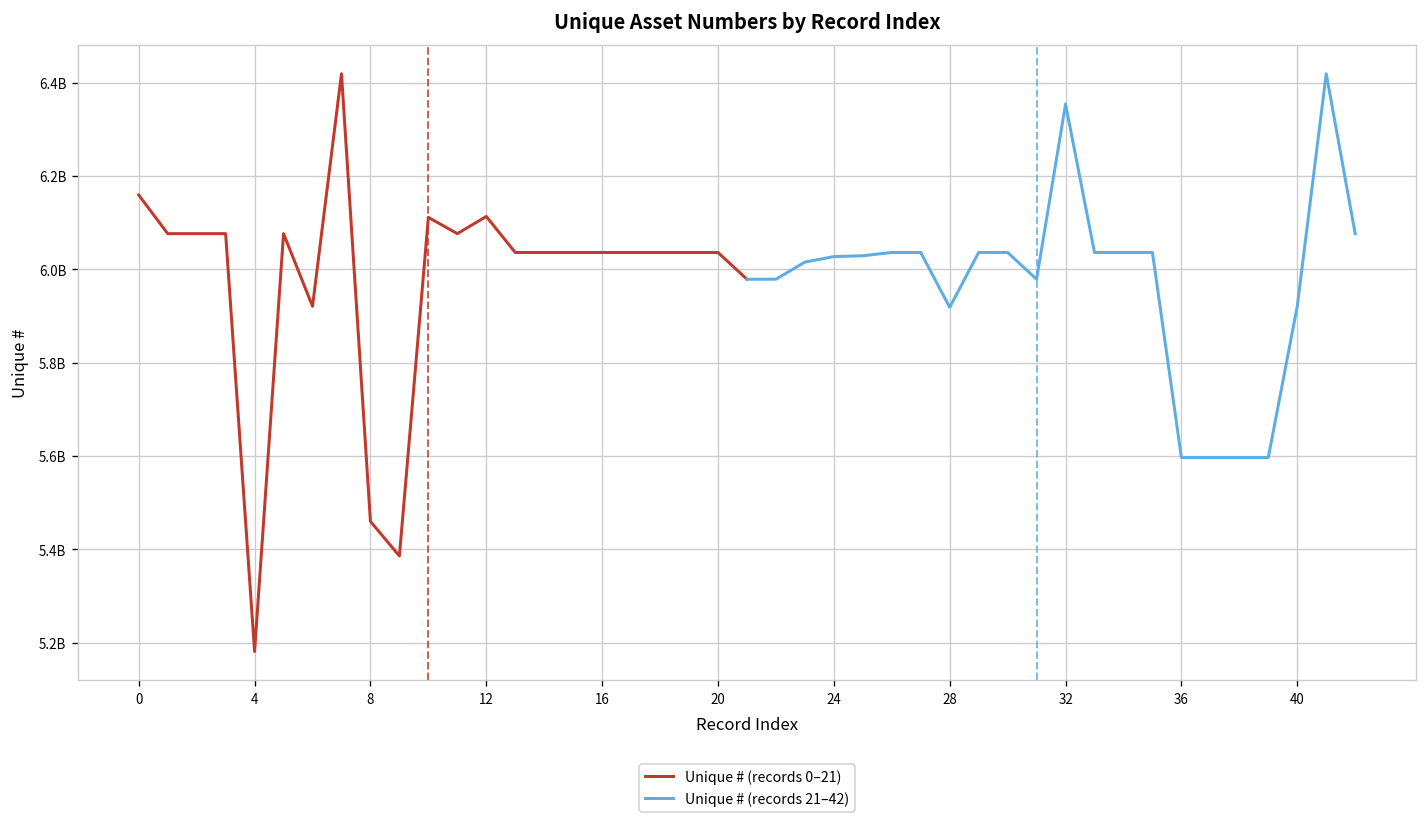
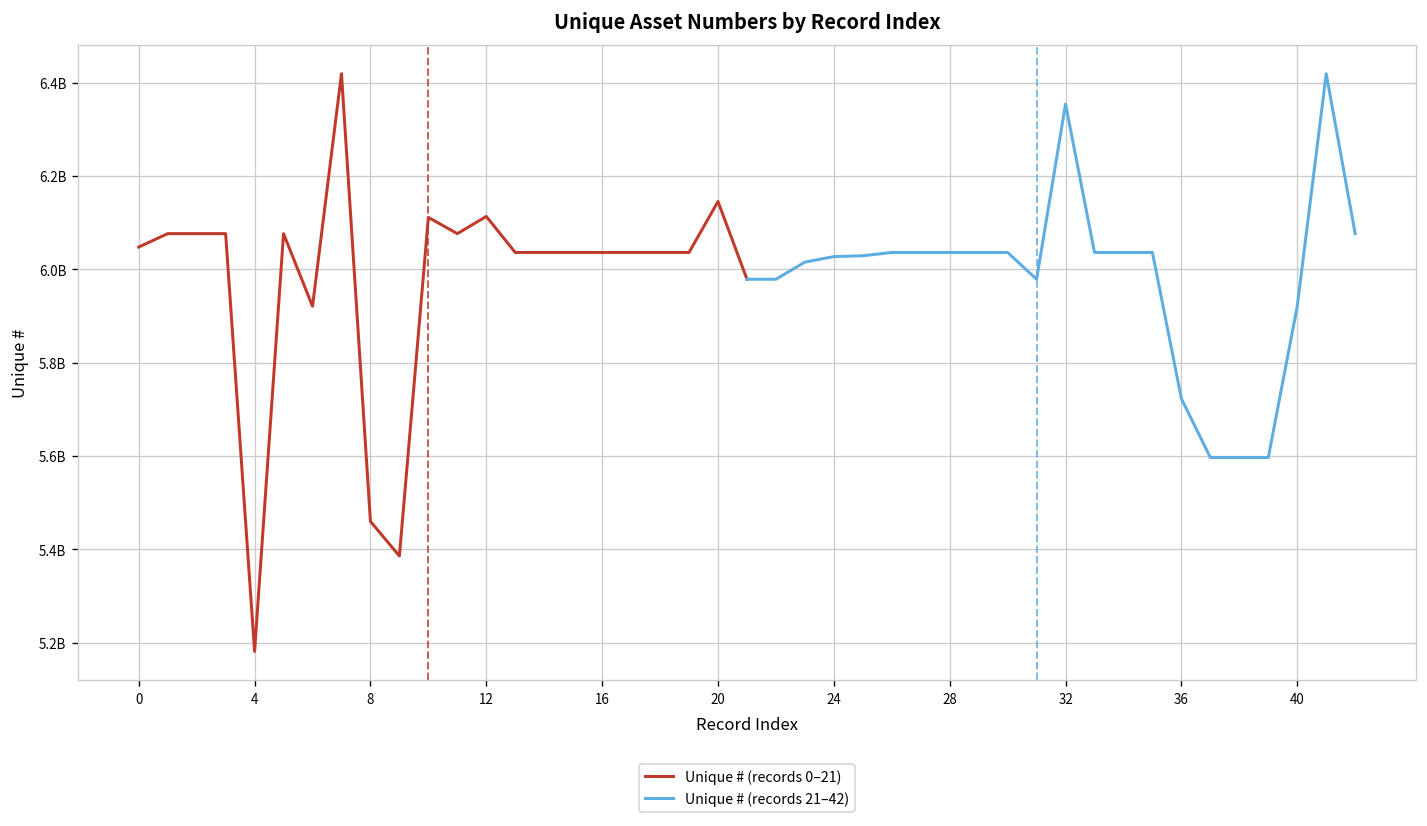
  {
    "Unique # (records 0–21)": {
-     "0": 6160000000,
+     "0": 6050000000,
      "4": 5180000000,
      "8": 5460000000,
      "12": 6110000000,
      "16": 6040000000,
-     "20": 6040000000
+     "20": 6150000000
    },
    "Unique # (records 21–42)": {
      "24": 6030000000,
-     "28": 5920000000,
+     "28": 6040000000,
      "32": 6350000000,
-     "36": 5600000000,
+     "36": 5720000000,
      "40": 5920000000
    }
  }
